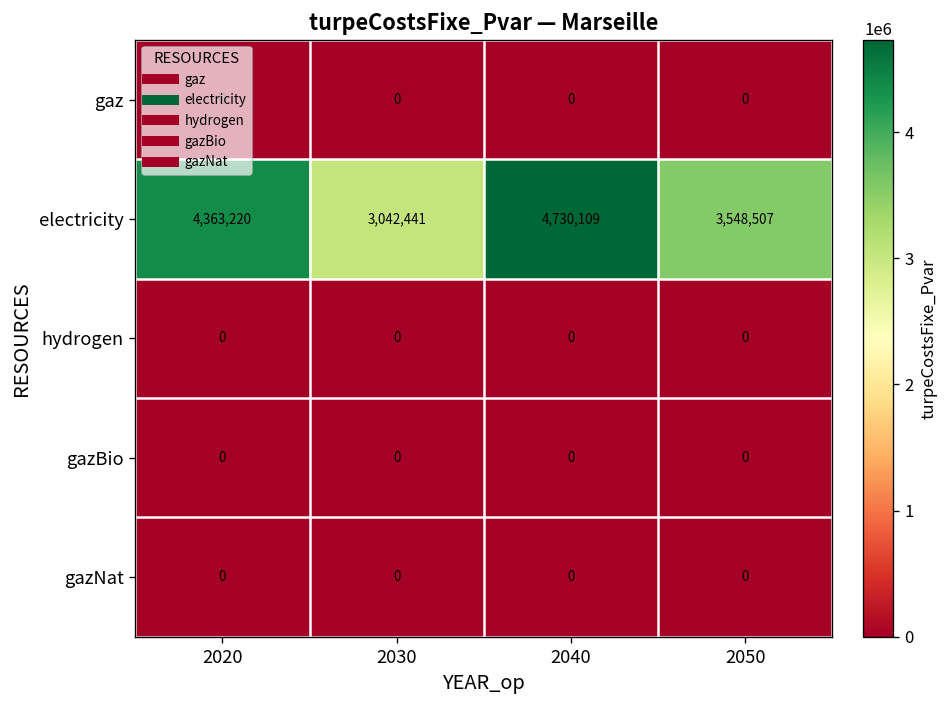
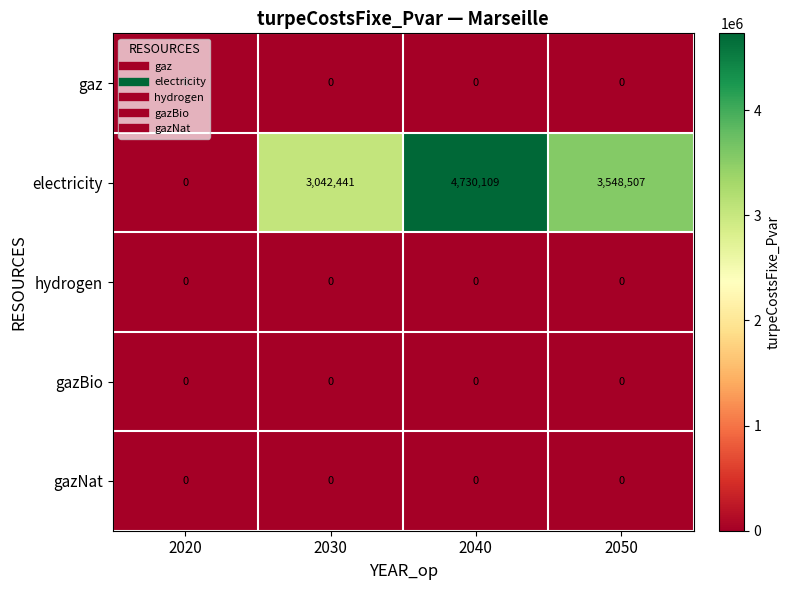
  {
    "gaz": {
      "2030": "0",
      "2040": "0",
      "2050": "0"
    },
    "electricity": {
-     "2020": "4,363,220",
+     "2020": "0",
      "2030": "3,042,441",
      "2040": "4,730,109",
      "2050": "3,548,507"
    },
    "hydrogen": {
      "2020": "0",
      "2030": "0",
      "2040": "0",
      "2050": "0"
    },
    "gazBio": {
      "2020": "0",
      "2030": "0",
      "2040": "0",
      "2050": "0"
    },
    "gazNat": {
      "2020": "0",
      "2030": "0",
      "2040": "0",
      "2050": "0"
    }
  }
